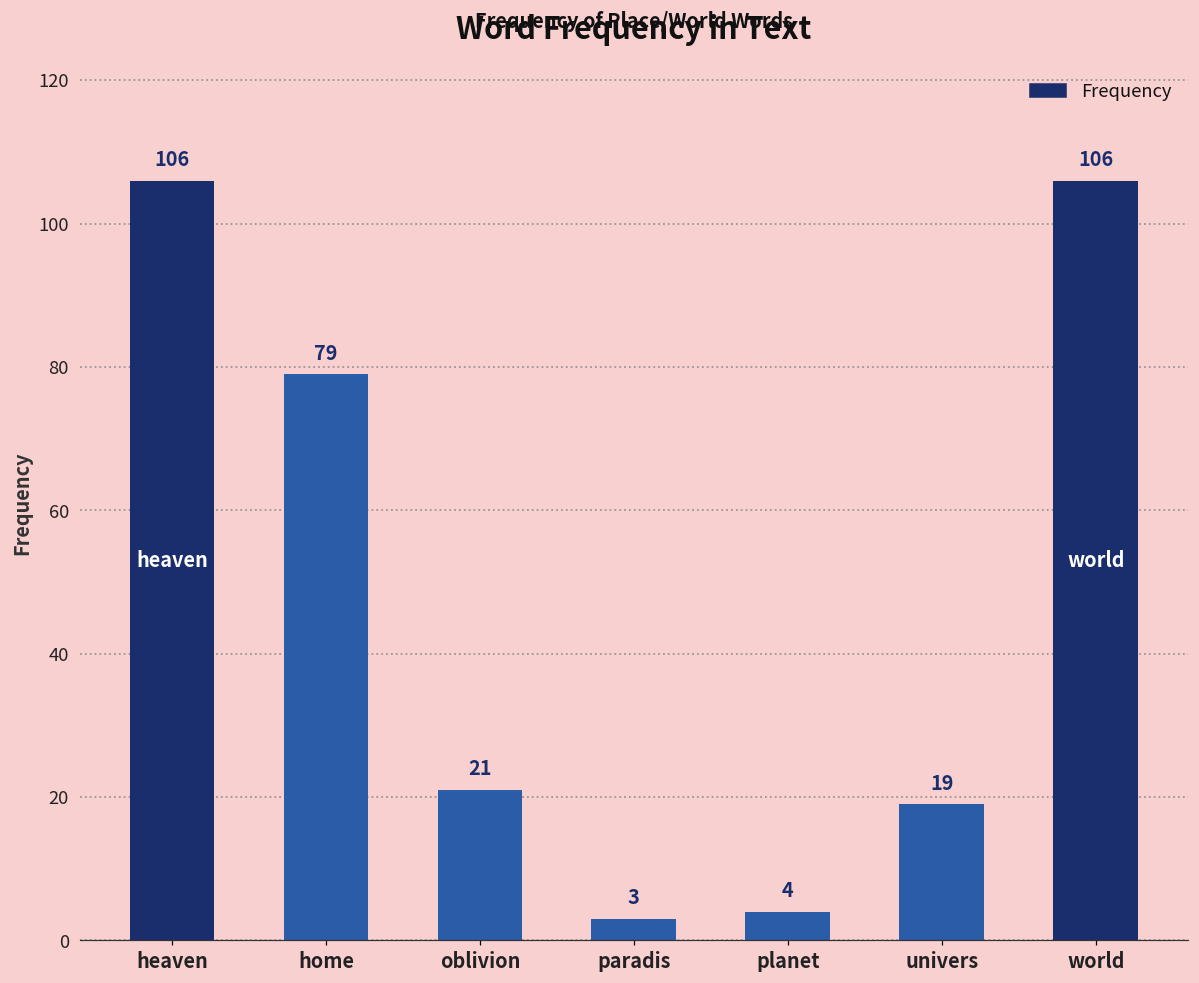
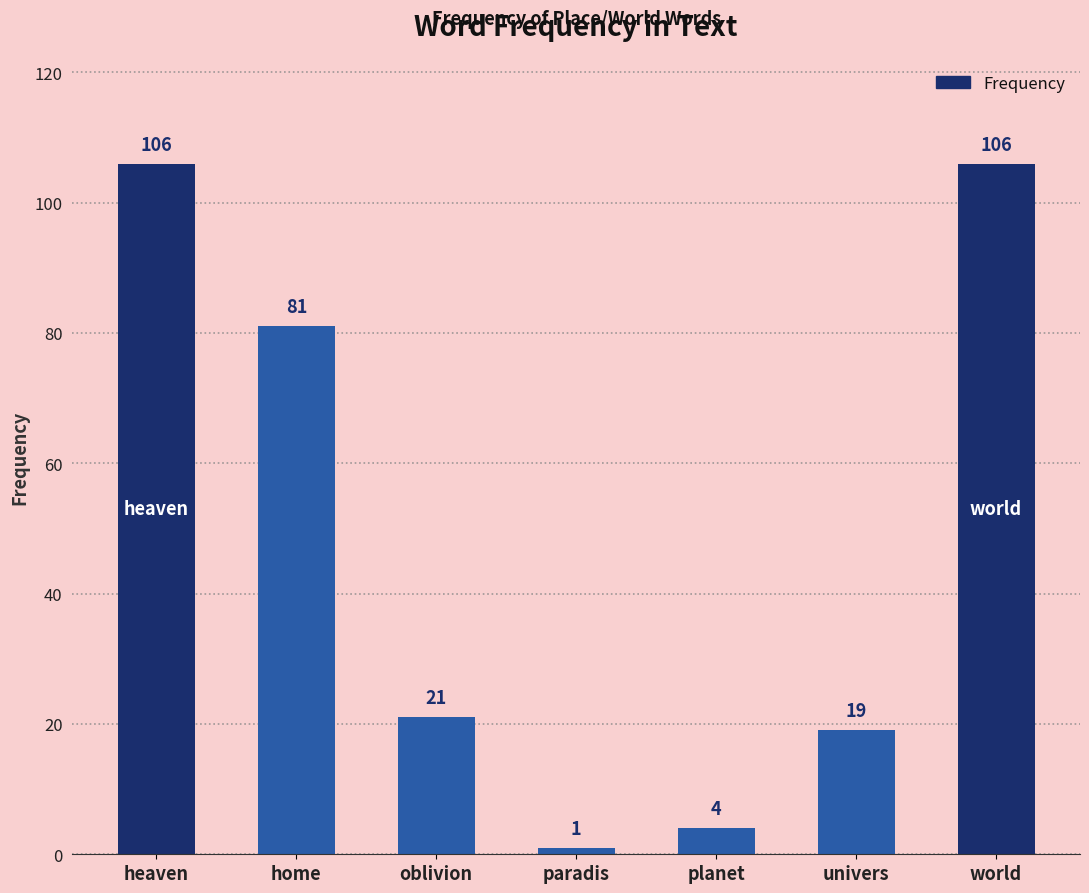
  {
    "heaven": 106,
-   "home": 79,
+   "home": 81,
    "oblivion": 21,
-   "paradis": 3,
+   "paradis": 1,
    "planet": 4,
    "univers": 19,
    "world": 106
  }
